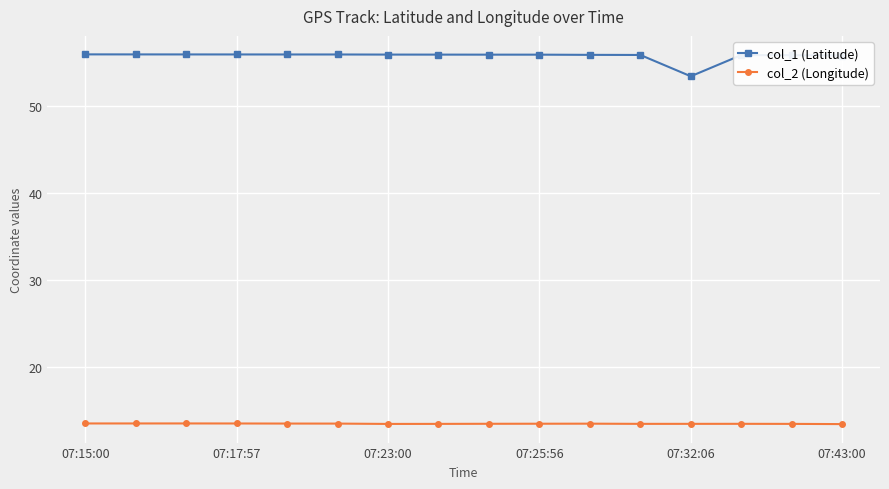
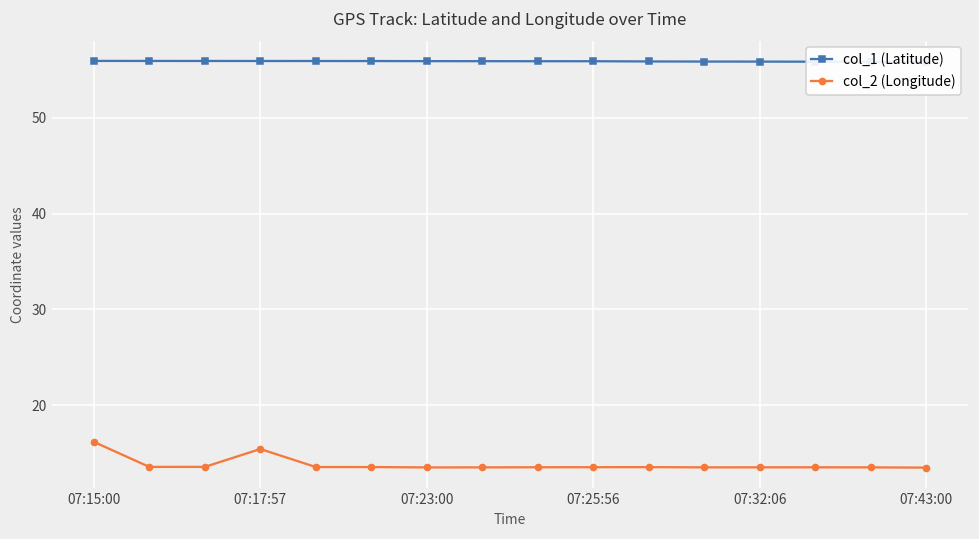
  {
    "col_1 (Latitude)": {
      "07:15:00": 56,
      "07:17:57": 56,
      "07:23:00": 56,
      "07:25:56": 56,
-     "07:32:06": 53
+     "07:32:06": 56
    },
    "col_2 (Longitude)": {
-     "07:15:00": 14,
-     "07:17:57": 14,
+     "07:15:00": 16,
+     "07:17:57": 15,
      "07:23:00": 13,
      "07:25:56": 14,
      "07:32:06": 13,
      "07:43:00": 13
    }
  }
